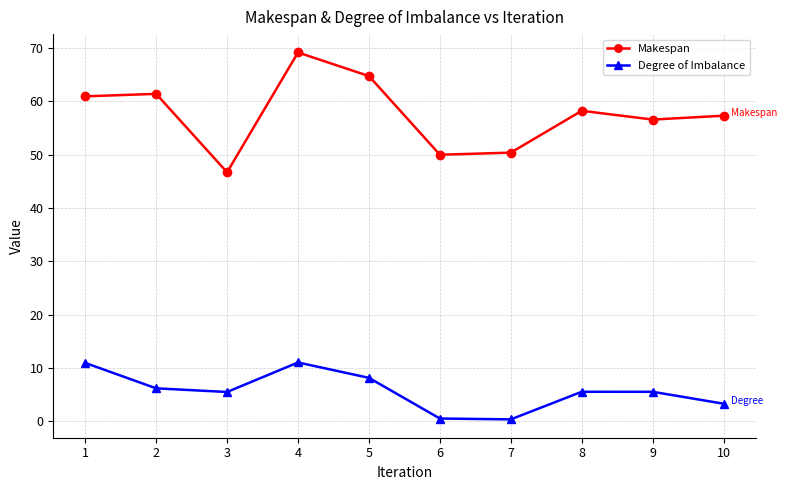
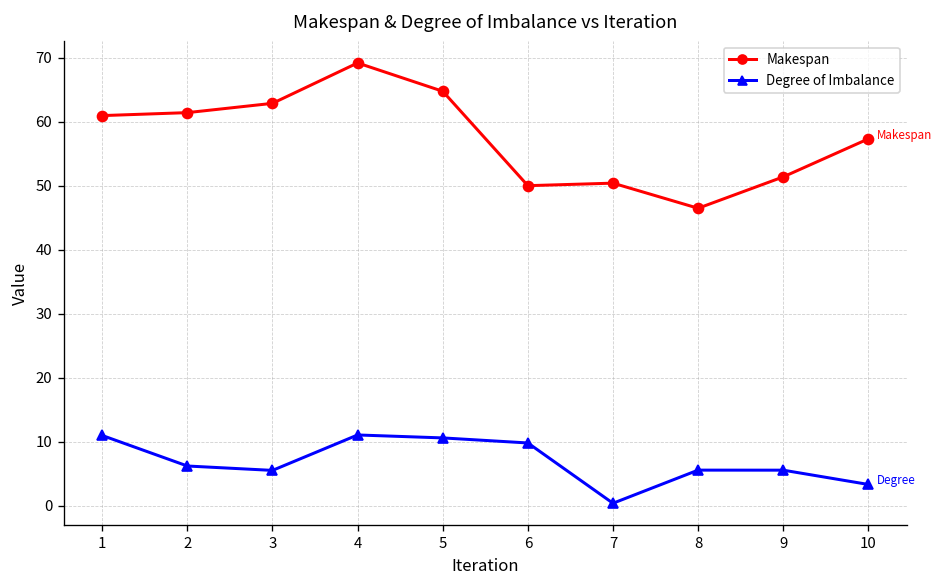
  {
    "Makespan": {
      "1": 61,
      "2": 61,
-     "3": 47,
+     "3": 63,
      "4": 69,
      "5": 65,
      "6": 50,
      "7": 50,
-     "8": 58,
-     "9": 57,
+     "8": 46,
+     "9": 51,
      "10": 57
    },
    "Degree of Imbalance": {
      "1": 11,
      "2": 6,
      "3": 5,
      "4": 11,
-     "5": 8,
-     "6": 1,
+     "5": 11,
+     "6": 10,
      "7": 0,
      "8": 6,
      "9": 6,
      "10": 3
    }
  }
